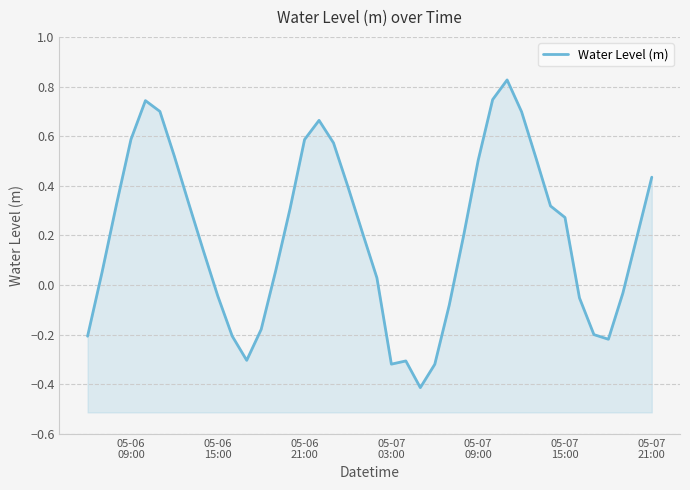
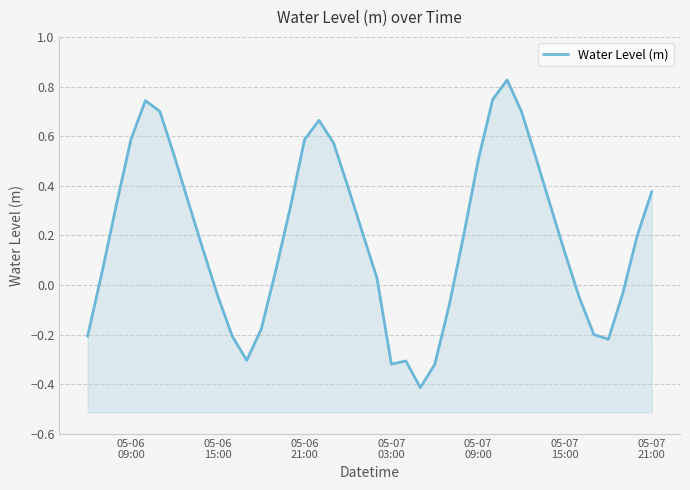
  {
    "05-06 09:00": 0.59,
    "05-06 15:00": -0.04,
    "05-06 21:00": 0.59,
    "05-07 03:00": -0.32,
    "05-07 09:00": 0.50,
-   "05-07 15:00": 0.27,
-   "05-07 21:00": 0.43
+   "05-07 15:00": 0.13,
+   "05-07 21:00": 0.38
  }
